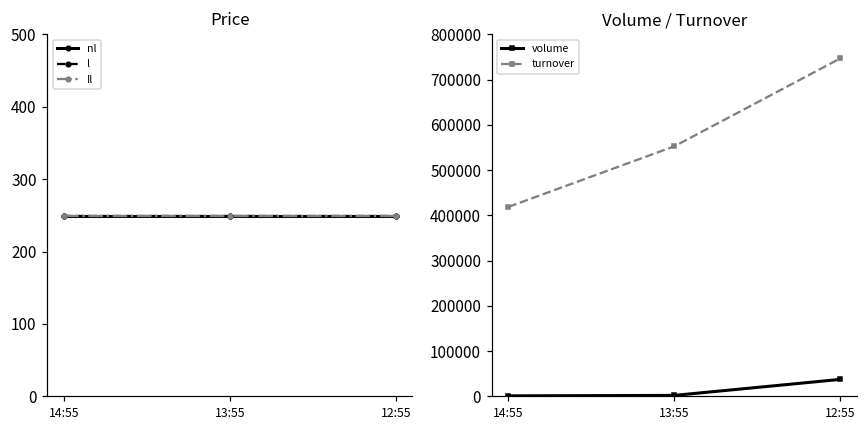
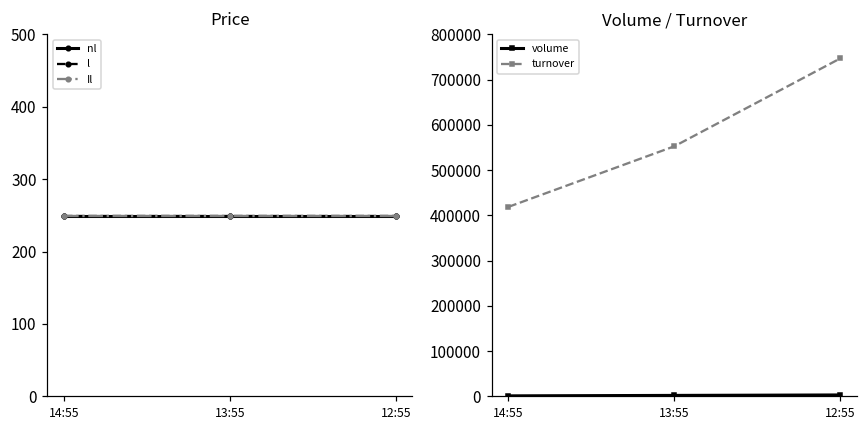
  {
    "Price": {
      "14:55": 250,
      "13:55": 250,
      "12:55": 250
    },
    "Volume / Turnover": {
      "volume": {
        "14:55": 0,
        "13:55": 0,
-       "12:55": 40000
+       "12:55": 0
      },
      "turnover": {
        "14:55": 420000,
        "13:55": 550000,
        "12:55": 750000
      }
    }
  }
